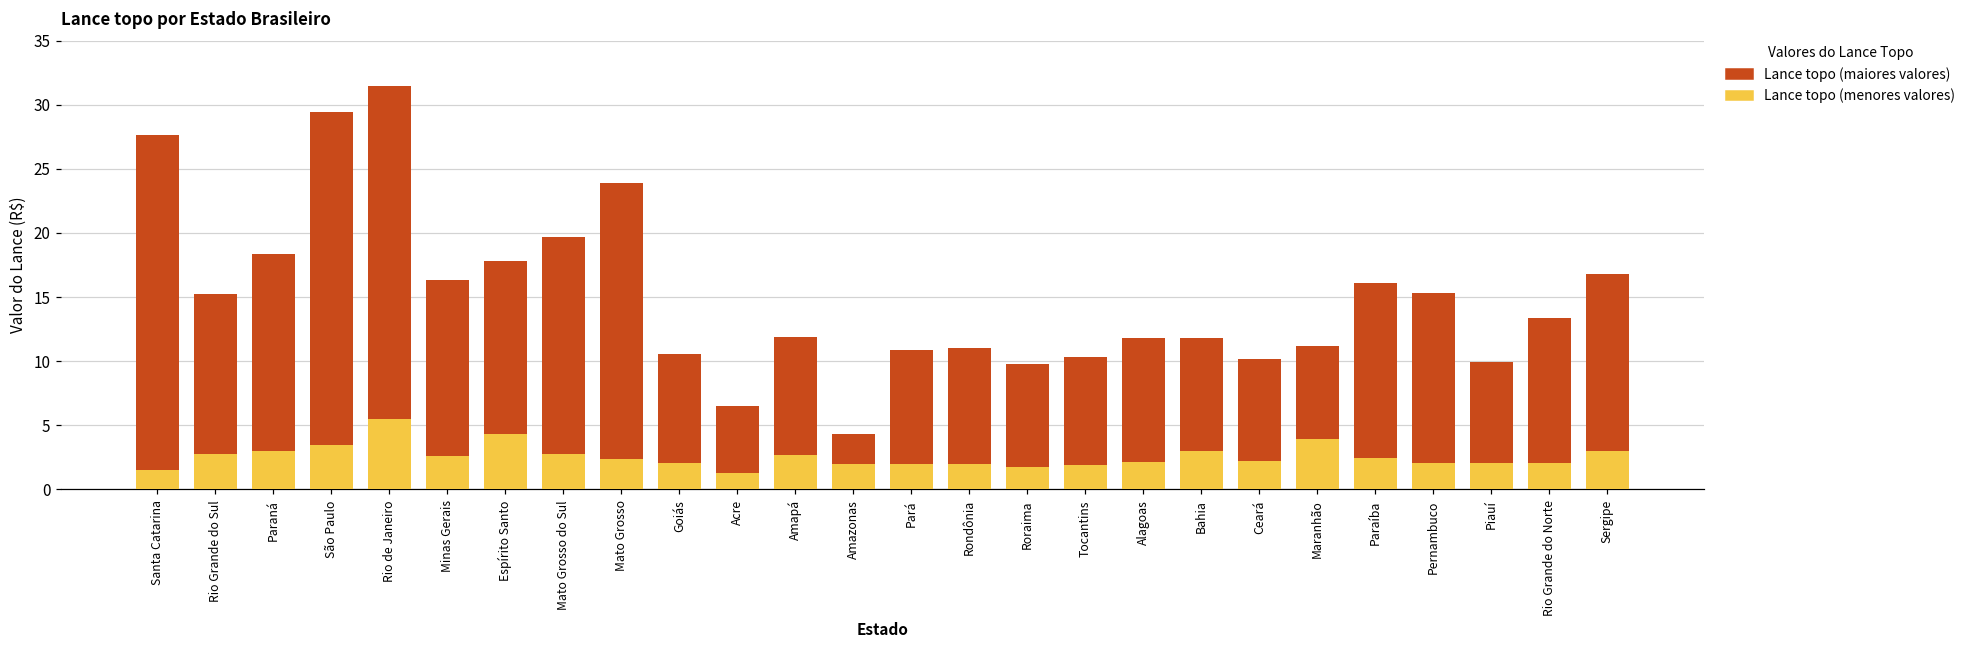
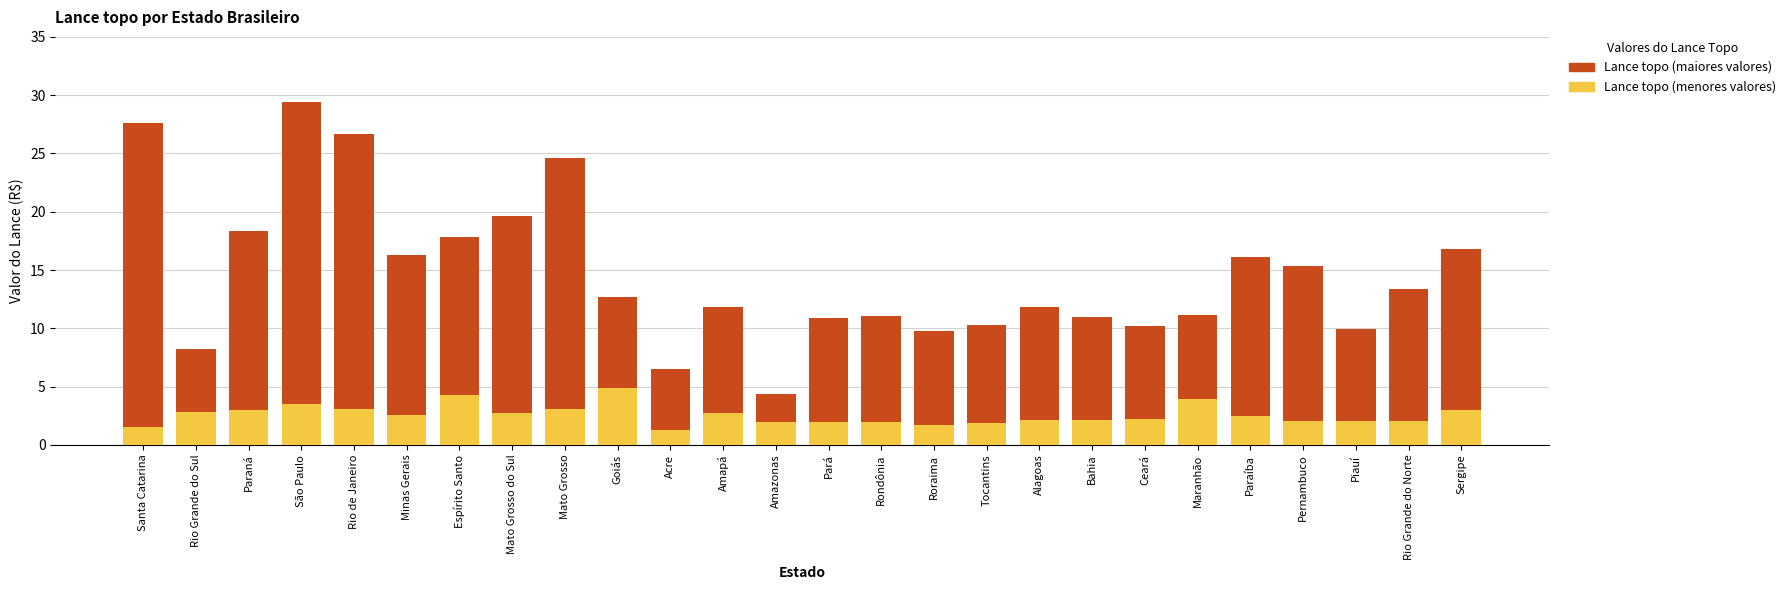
  {
    "Lance topo (menores valores)": {
      "Santa Catarina": 1.5,
      "Rio Grande do Sul": 2.8,
      "Paraná": 3.0,
      "São Paulo": 3.5,
-     "Rio de Janeiro": 5.5,
+     "Rio de Janeiro": 3.1,
      "Minas Gerais": 2.6,
      "Espírito Santo": 4.3,
      "Mato Grosso do Sul": 2.8,
-     "Mato Grosso": 2.4,
-     "Goiás": 2.1,
+     "Mato Grosso": 3.1,
+     "Goiás": 4.9,
      "Acre": 1.3,
      "Amapá": 2.7,
      "Amazonas": 2.0,
      "Pará": 2.0,
      "Rondônia": 2.0,
      "Roraima": 1.7,
      "Tocantins": 1.9,
      "Alagoas": 2.1,
-     "Bahia": 3.0,
+     "Bahia": 2.1,
      "Ceará": 2.2,
      "Maranhão": 3.9,
      "Paraíba": 2.5,
      "Pernambuco": 2.1,
      "Piauí": 2.1,
      "Rio Grande do Norte": 2.0,
      "Sergipe": 3.0
    },
    "Lance topo (maiores valores)": {
      "Santa Catarina": 26.1,
-     "Rio Grande do Sul": 12.5,
+     "Rio Grande do Sul": 5.4,
      "Paraná": 15.4,
      "São Paulo": 26.0,
-     "Rio de Janeiro": 26.0,
+     "Rio de Janeiro": 23.6,
      "Minas Gerais": 13.7,
      "Espírito Santo": 13.5,
      "Mato Grosso do Sul": 16.9,
      "Mato Grosso": 21.6,
-     "Goiás": 8.6,
+     "Goiás": 7.8,
      "Acre": 5.3,
      "Amapá": 9.1,
      "Amazonas": 2.3,
      "Pará": 8.9,
      "Rondônia": 9.1,
      "Roraima": 8.0,
      "Tocantins": 8.5,
      "Alagoas": 9.7,
      "Bahia": 8.8,
      "Ceará": 8.0,
      "Maranhão": 7.3,
      "Paraíba": 13.7,
      "Pernambuco": 13.3,
      "Piauí": 7.9,
      "Rio Grande do Norte": 11.4,
      "Sergipe": 13.8
    }
  }
